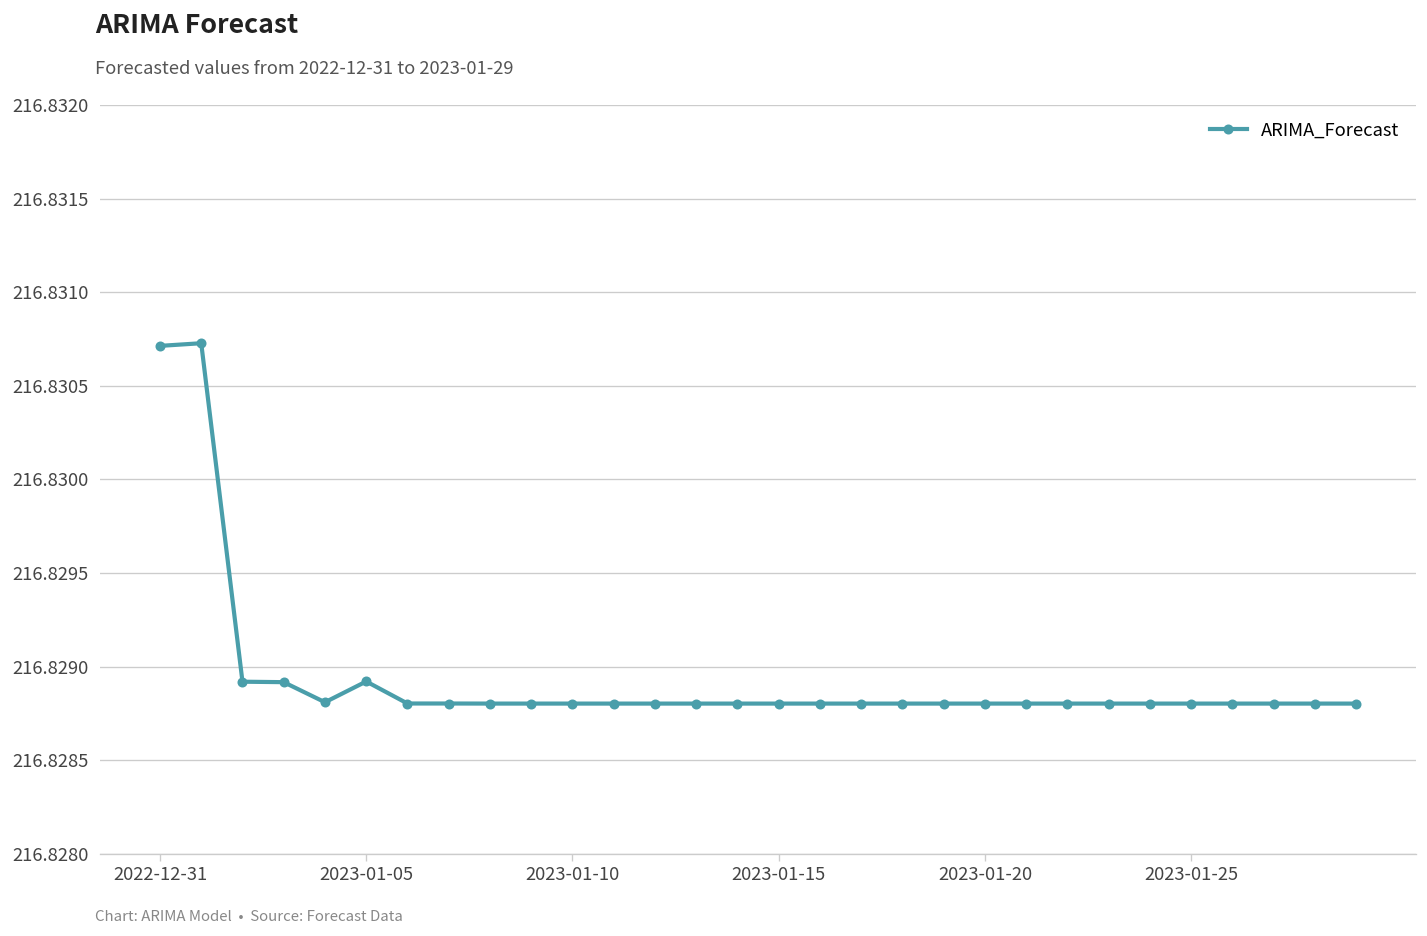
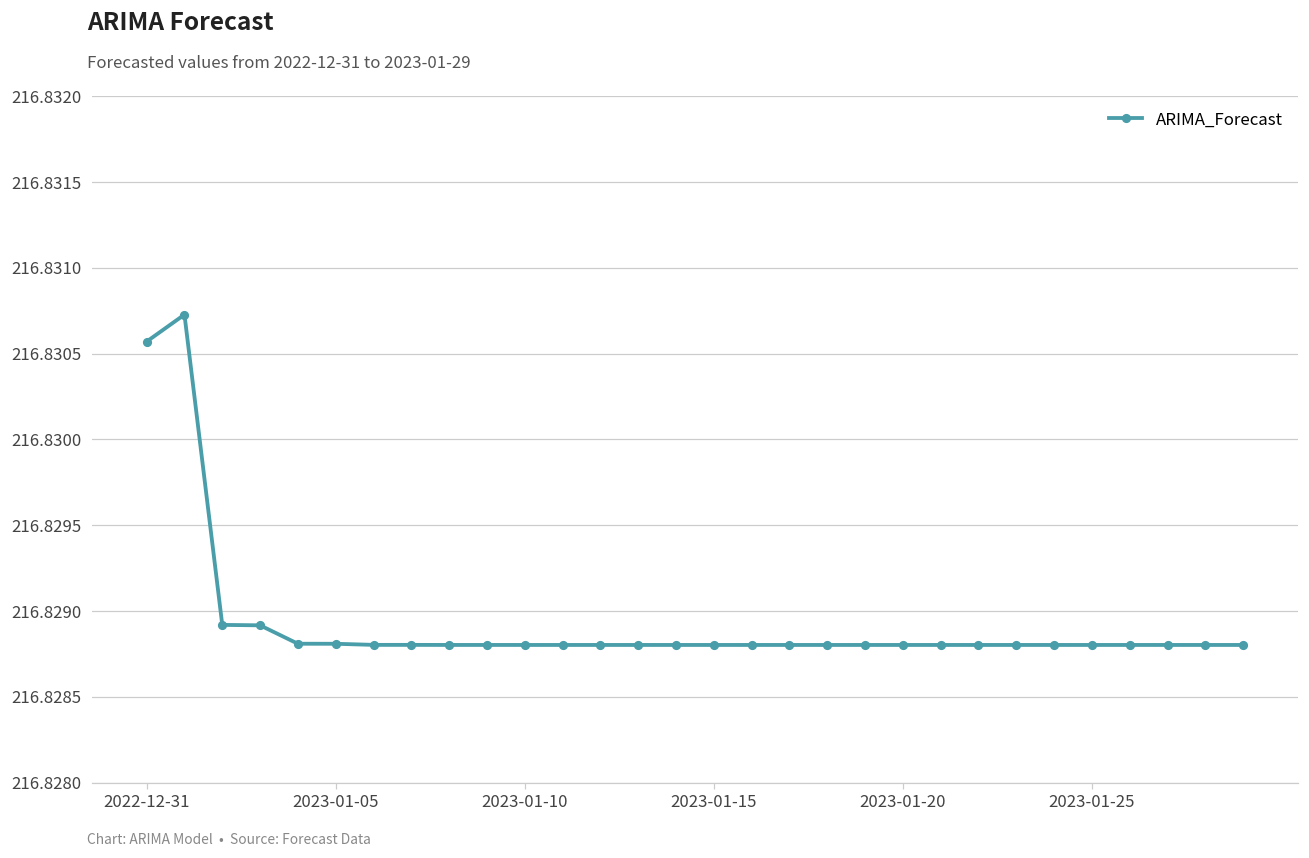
  {
-   "2022-12-31": 216.83071,
-   "2023-01-05": 216.82892,
+   "2022-12-31": 216.83057,
+   "2023-01-05": 216.82881,
    "2023-01-10": 216.82880,
    "2023-01-15": 216.82880,
    "2023-01-20": 216.82880,
    "2023-01-25": 216.82880
  }
